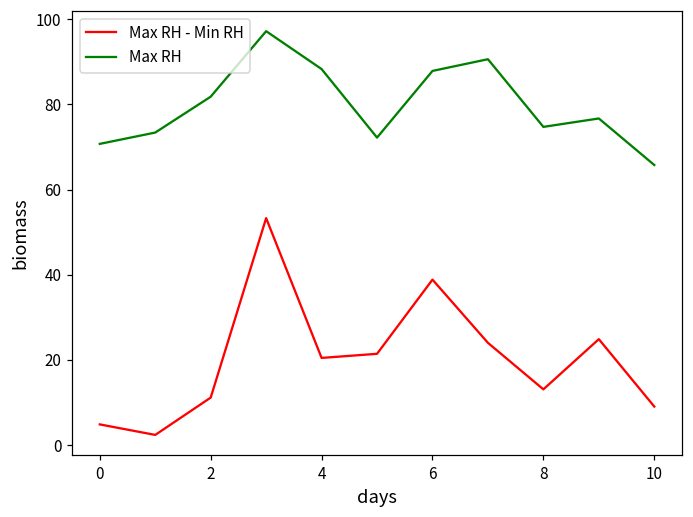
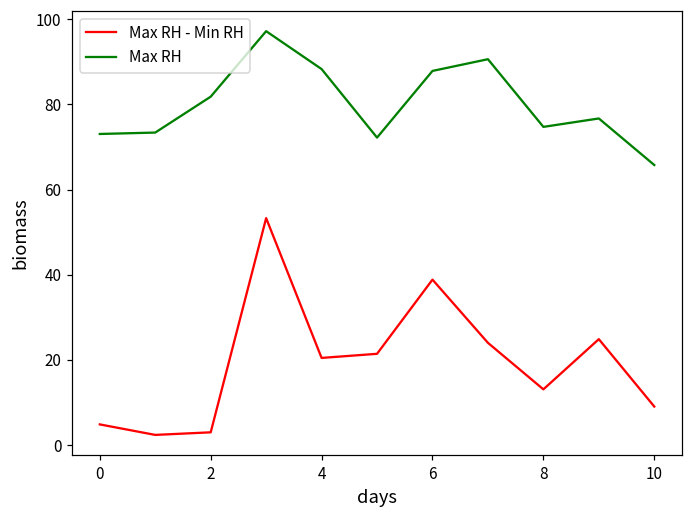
  {
    "Max RH - Min RH": {
      "0": 5,
-     "2": 11,
+     "2": 3,
      "4": 20,
      "6": 39,
      "8": 13,
      "10": 9
    },
    "Max RH": {
-     "0": 71,
+     "0": 73,
      "2": 82,
      "4": 88,
      "6": 88,
      "8": 75,
      "10": 66
    }
  }
